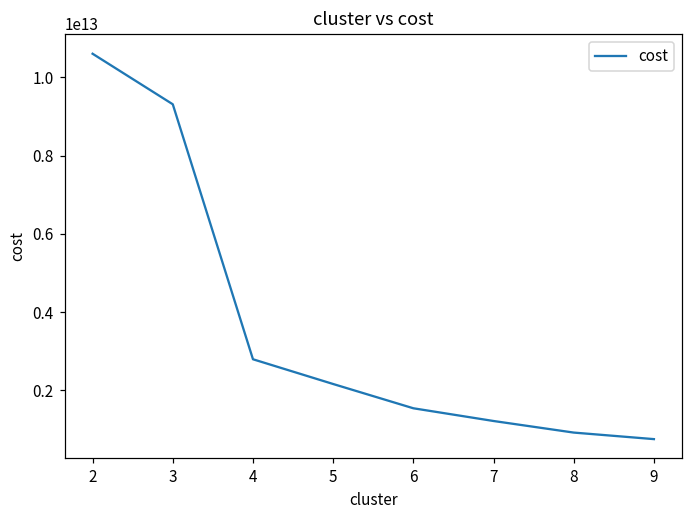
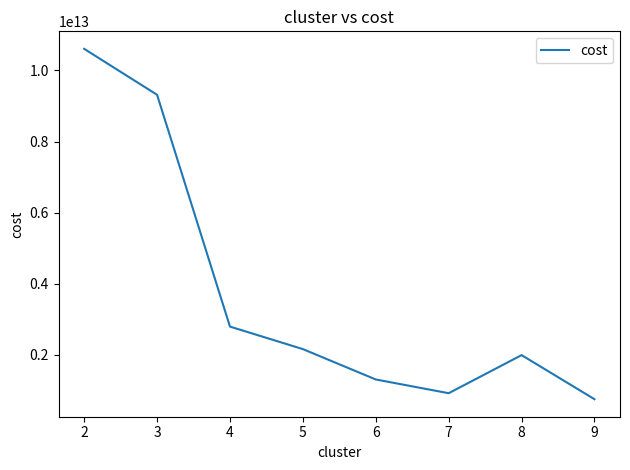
  {
    "2": 10600000000000,
    "3": 9300000000000,
    "4": 2800000000000,
    "5": 2200000000000,
-   "6": 1500000000000,
-   "7": 1200000000000,
-   "8": 900000000000,
+   "6": 1300000000000,
+   "7": 900000000000,
+   "8": 2000000000000,
    "9": 800000000000
  }
